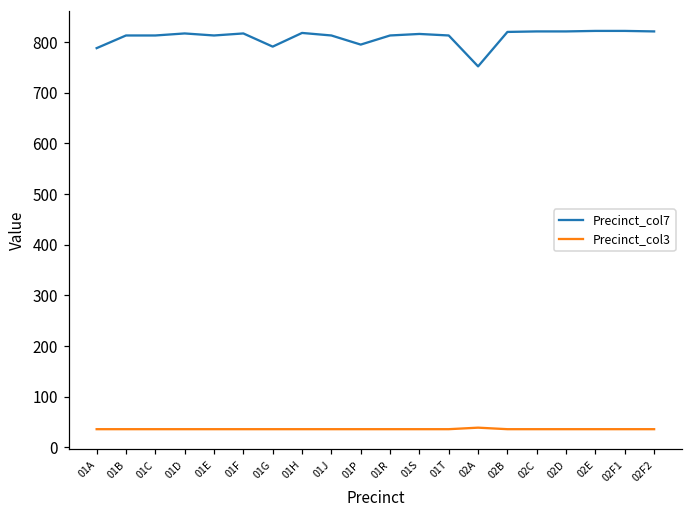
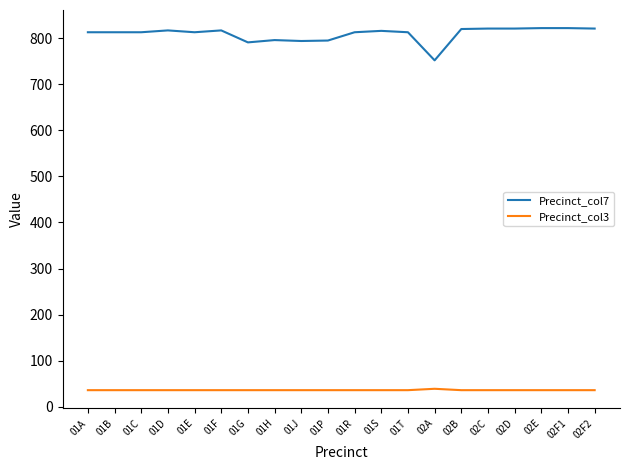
  {
    "Precinct_col7": {
-     "01A": 790,
+     "01A": 810,
      "01B": 810,
      "01C": 810,
      "01D": 820,
      "01E": 810,
      "01F": 820,
      "01G": 790,
-     "01H": 820,
-     "01J": 810,
+     "01H": 800,
+     "01J": 790,
      "01P": 800,
      "01R": 810,
      "01S": 820,
      "01T": 810,
      "02A": 750,
      "02B": 820,
      "02C": 820,
      "02D": 820,
      "02E": 820,
      "02F1": 820,
      "02F2": 820
    },
    "Precinct_col3": {
      "01A": 40,
      "01B": 40,
      "01C": 40,
      "01D": 40,
      "01E": 40,
      "01F": 40,
      "01G": 40,
      "01H": 40,
      "01J": 40,
      "01P": 40,
      "01R": 40,
      "01S": 40,
      "01T": 40,
      "02A": 40,
      "02B": 40,
      "02C": 40,
      "02D": 40,
      "02E": 40,
      "02F1": 40,
      "02F2": 40
    }
  }
